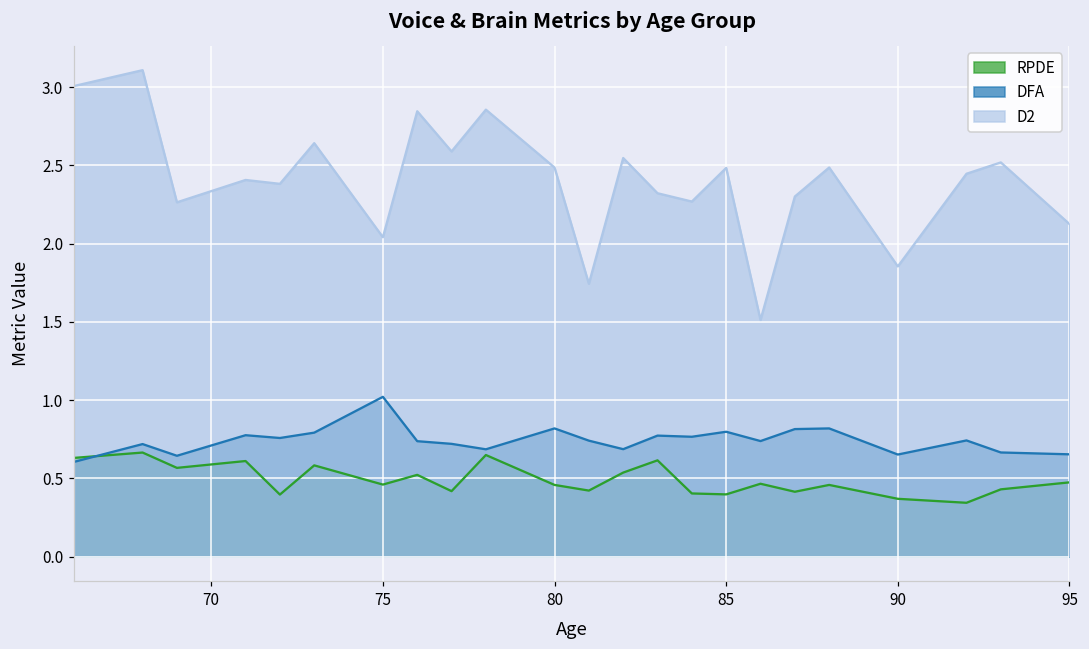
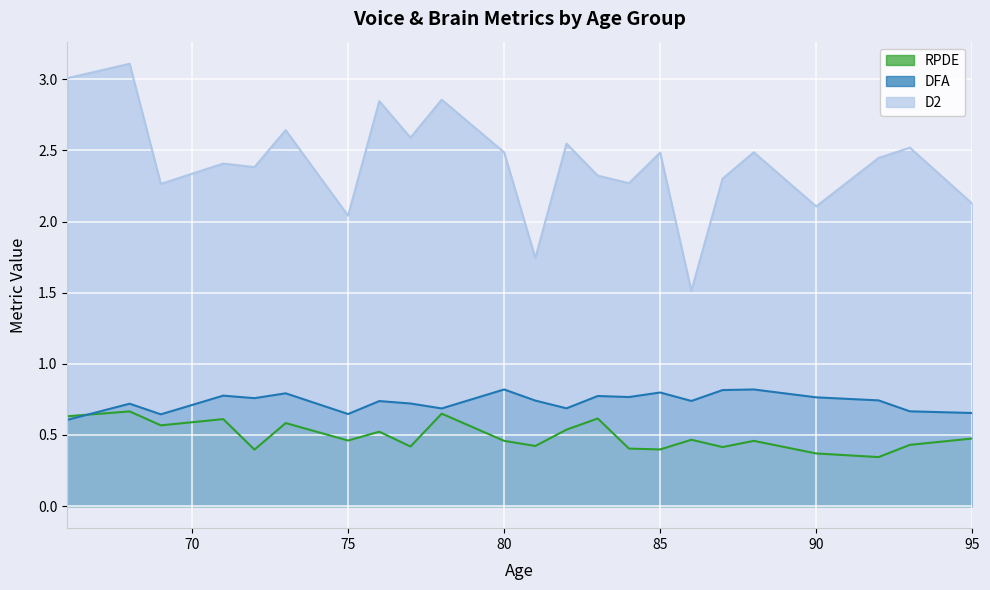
  {
    "RPDE": {
      "75": 0.46,
      "80": 0.46,
      "85": 0.40,
      "90": 0.37,
      "95": 0.47
    },
    "DFA": {
-     "75": 1.02,
+     "75": 0.65,
      "80": 0.82,
      "85": 0.80,
-     "90": 0.65,
+     "90": 0.76,
      "95": 0.65
    },
    "D2": {
      "75": 2.04,
      "80": 2.49,
      "85": 2.48,
-     "90": 1.85,
+     "90": 2.11,
      "95": 2.13
    }
  }
